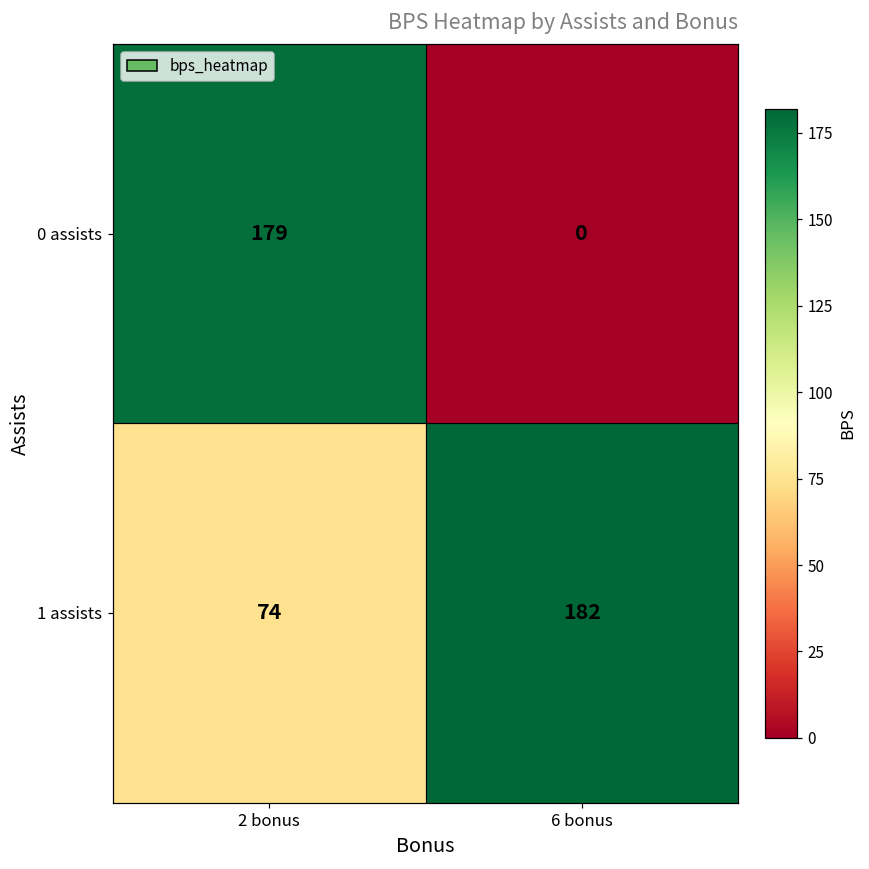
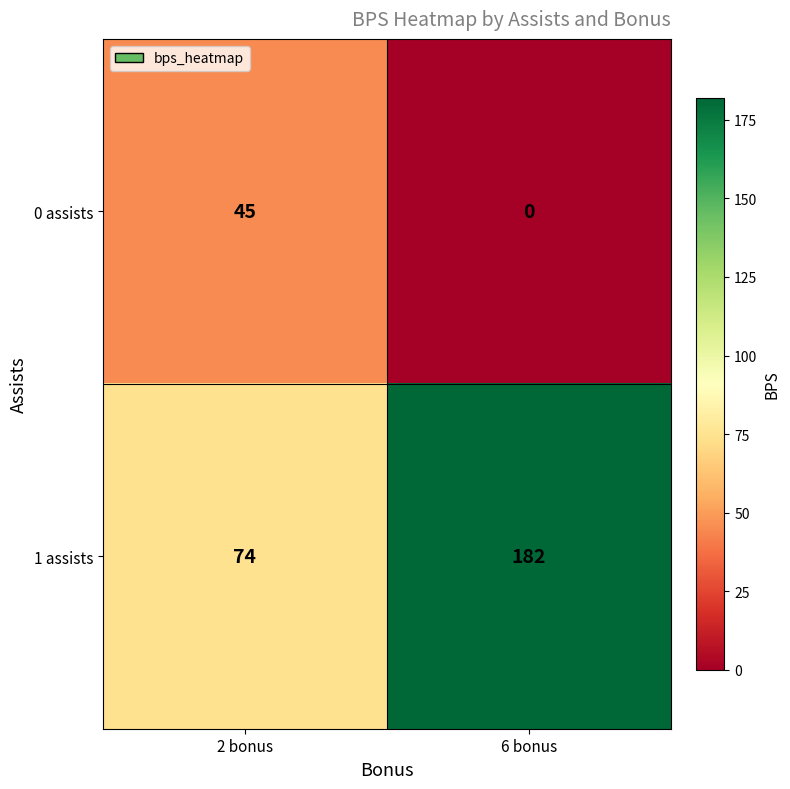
  {
    "0 assists": {
-     "2 bonus": 179,
+     "2 bonus": 45,
      "6 bonus": 0
    },
    "1 assists": {
      "2 bonus": 74,
      "6 bonus": 182
    }
  }
